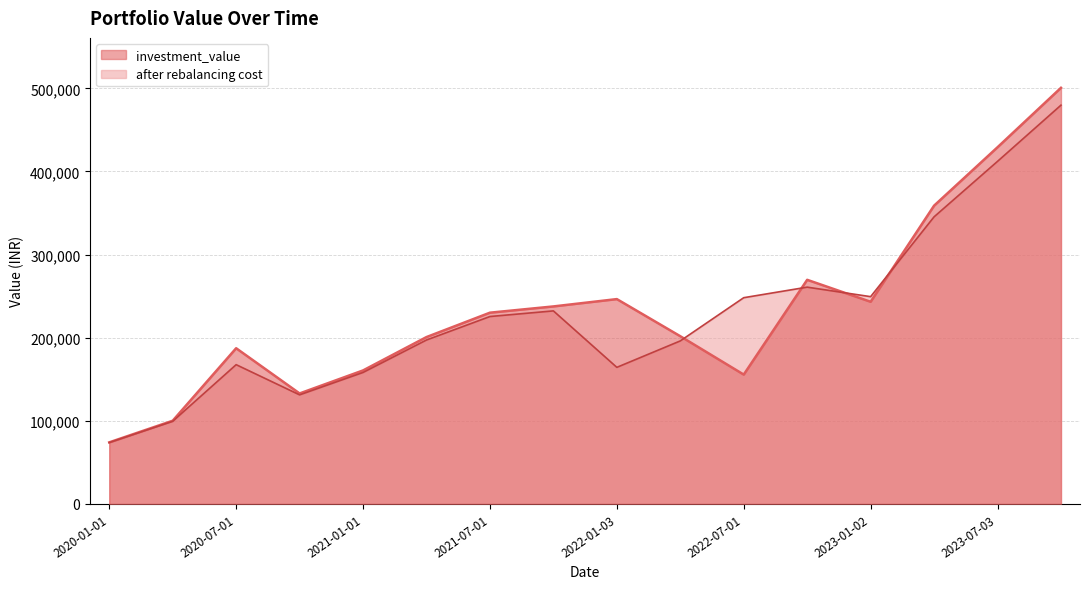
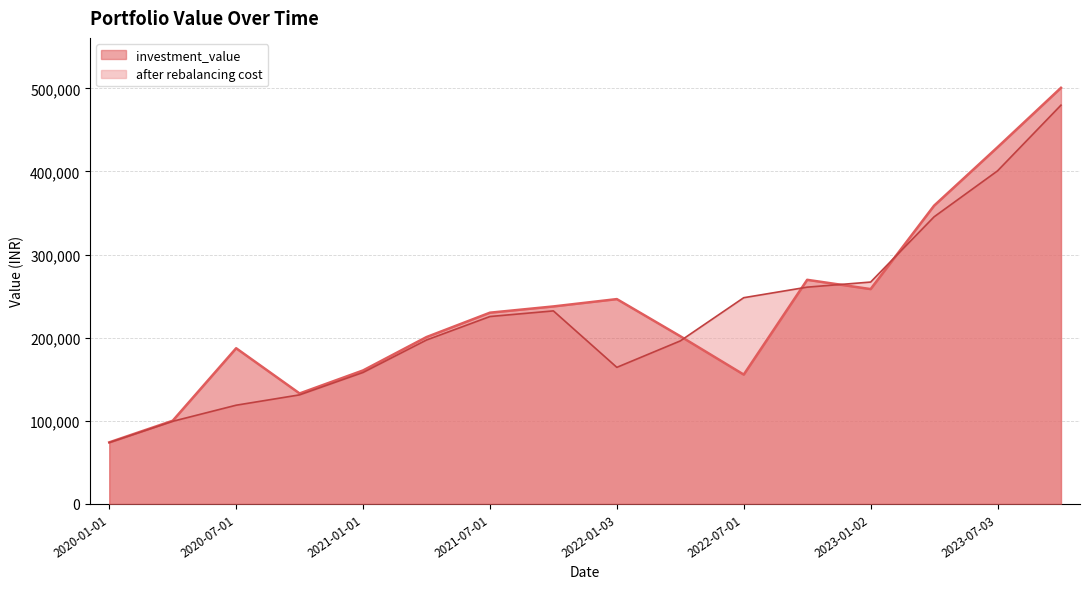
  {
    "investment_value": {
      "2020-07-01": "190,000",
      "2021-07-01": "230,000",
      "2022-01-03": "250,000",
      "2022-07-01": "160,000",
-     "2023-01-02": "240,000",
+     "2023-01-02": "260,000",
      "2023-07-03": "430,000"
    },
    "after rebalancing cost": {
-     "2020-07-01": "170,000",
+     "2020-07-01": "120,000",
      "2021-07-01": "230,000",
      "2022-01-03": "160,000",
      "2022-07-01": "250,000",
-     "2023-01-02": "250,000",
-     "2023-07-03": "410,000"
+     "2023-01-02": "270,000",
+     "2023-07-03": "400,000"
    }
  }
